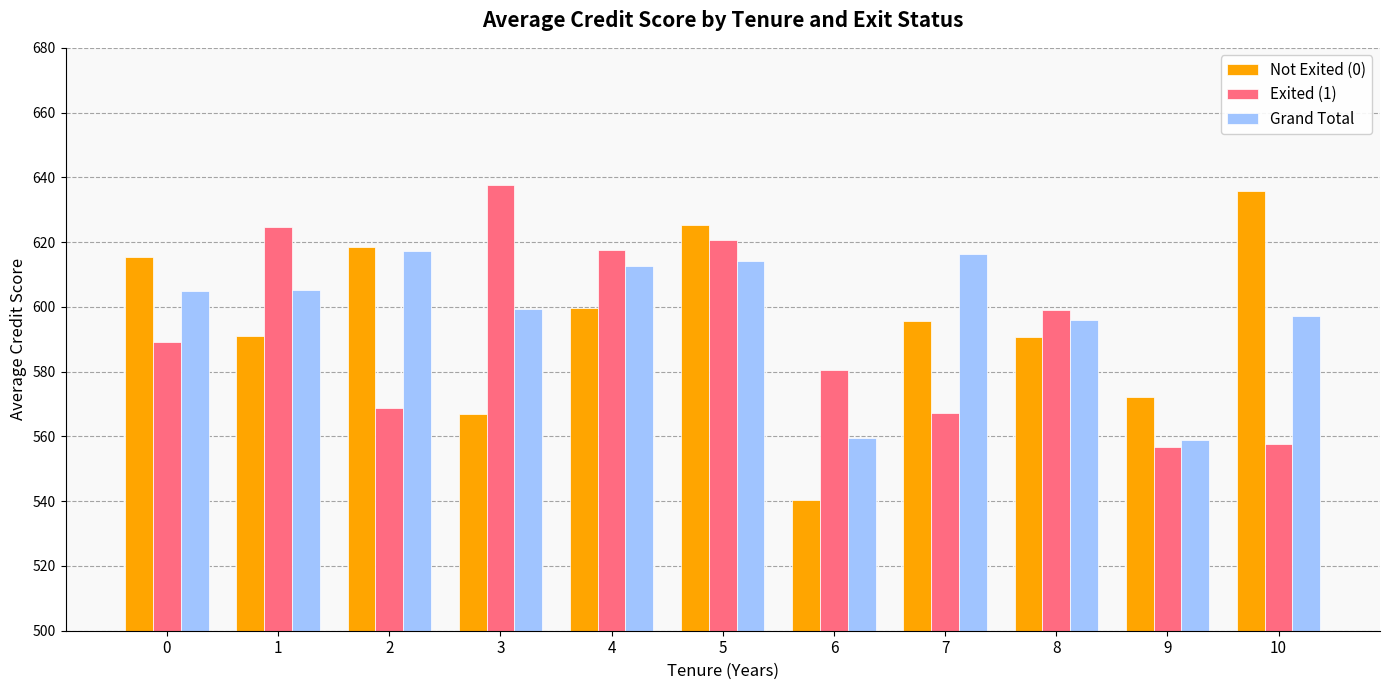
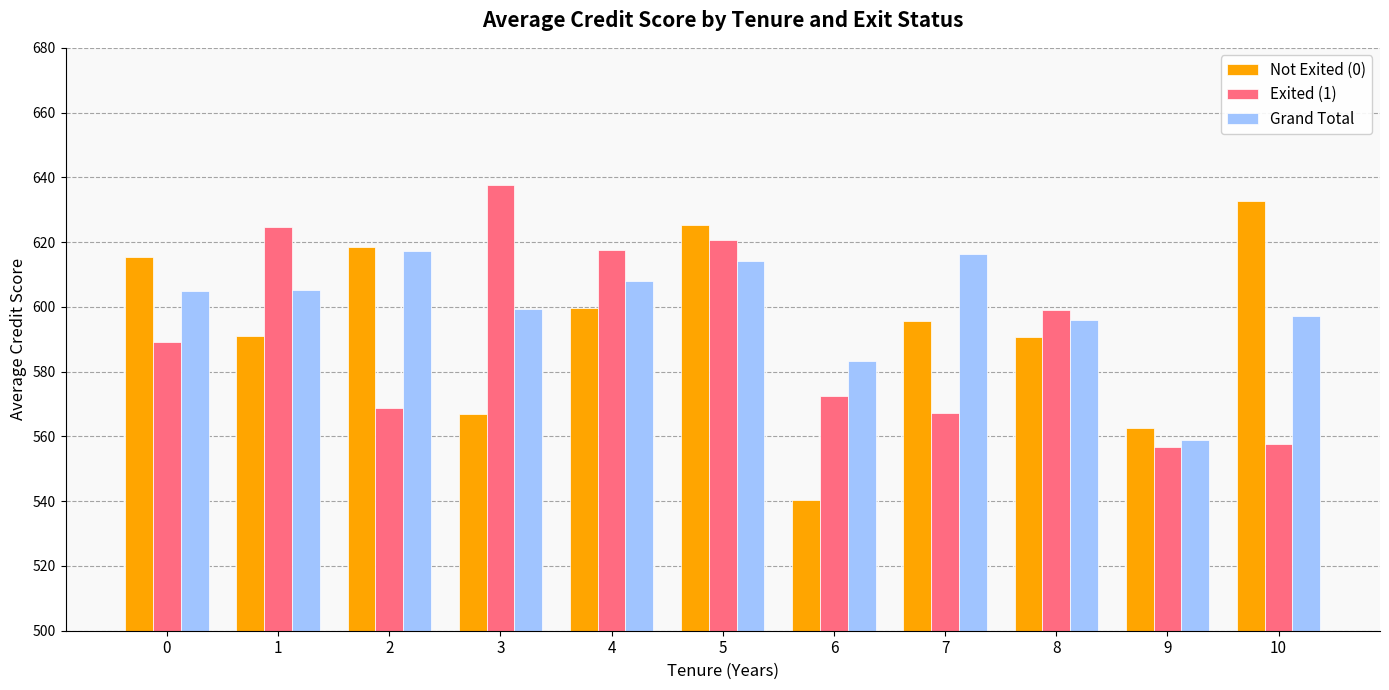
  {
    "Not Exited (0)": {
      "0": 615,
      "1": 591,
      "2": 619,
      "3": 567,
      "4": 600,
      "5": 625,
      "6": 540,
      "7": 596,
      "8": 591,
-     "9": 572,
-     "10": 636
+     "9": 563,
+     "10": 633
    },
    "Exited (1)": {
      "0": 589,
      "1": 625,
      "2": 569,
      "3": 638,
      "4": 618,
      "5": 621,
-     "6": 581,
+     "6": 573,
      "7": 567,
      "8": 599,
      "9": 557,
      "10": 558
    },
    "Grand Total": {
      "0": 605,
      "1": 605,
      "2": 617,
      "3": 599,
-     "4": 613,
+     "4": 608,
      "5": 614,
-     "6": 559,
+     "6": 583,
      "7": 616,
      "8": 596,
      "9": 559,
      "10": 597
    }
  }
